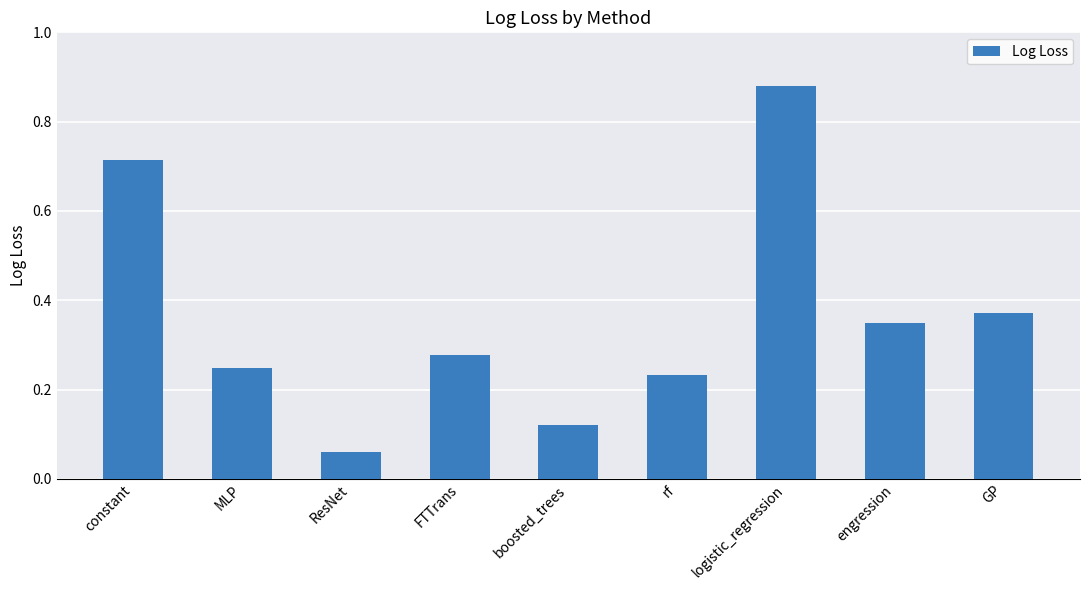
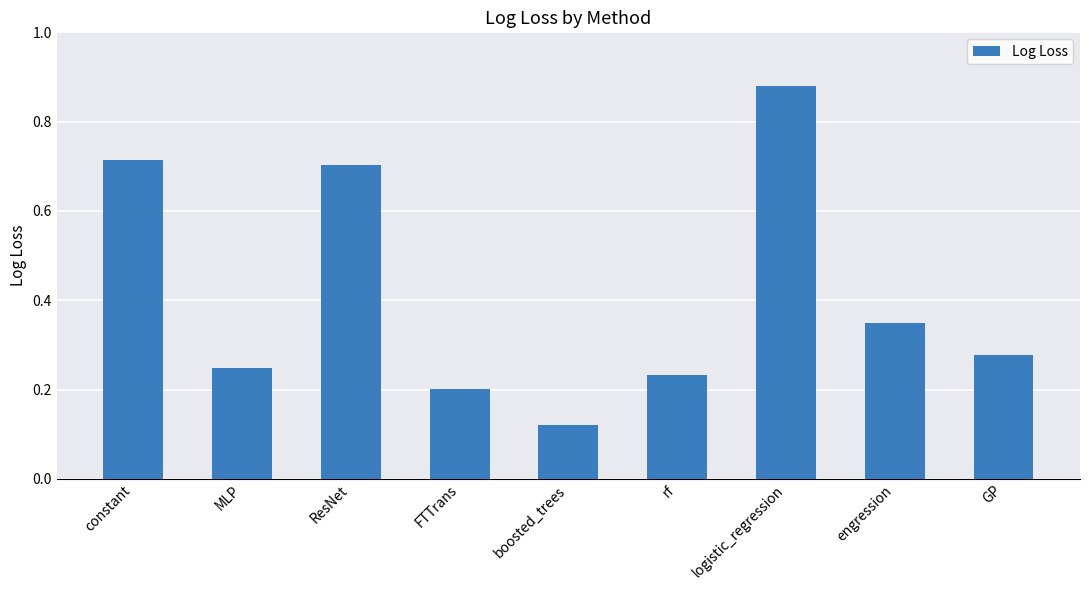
  {
    "constant": 0.71,
    "MLP": 0.25,
-   "ResNet": 0.06,
-   "FTTrans": 0.28,
+   "ResNet": 0.70,
+   "FTTrans": 0.20,
    "boosted_trees": 0.12,
    "rf": 0.23,
    "logistic_regression": 0.88,
    "engression": 0.35,
-   "GP": 0.37
+   "GP": 0.28
  }
